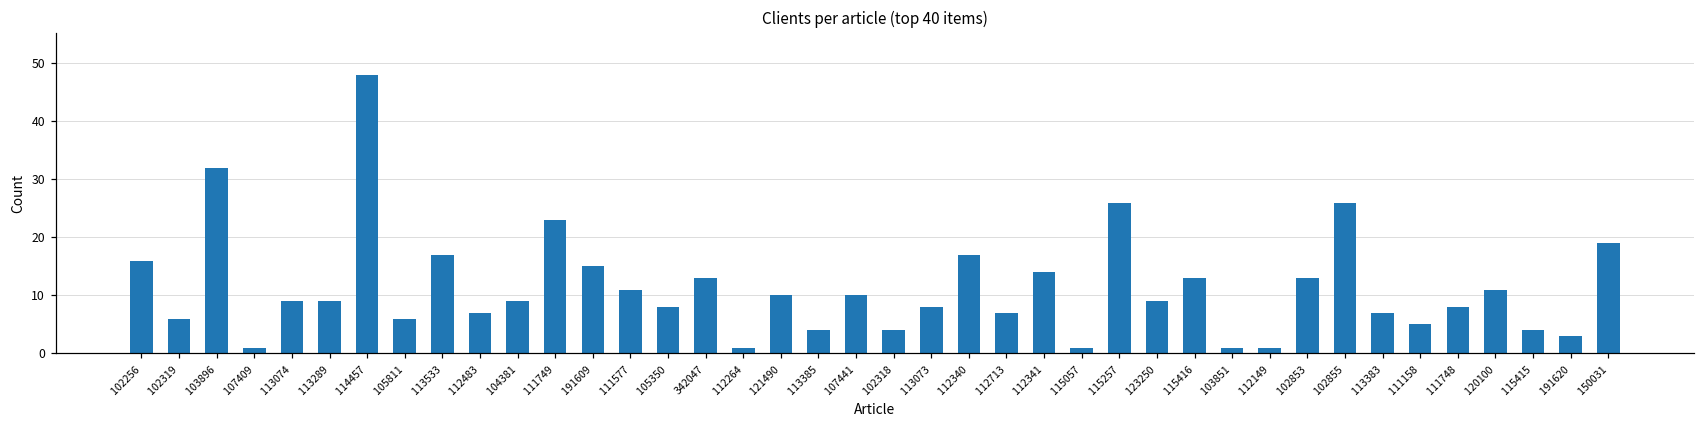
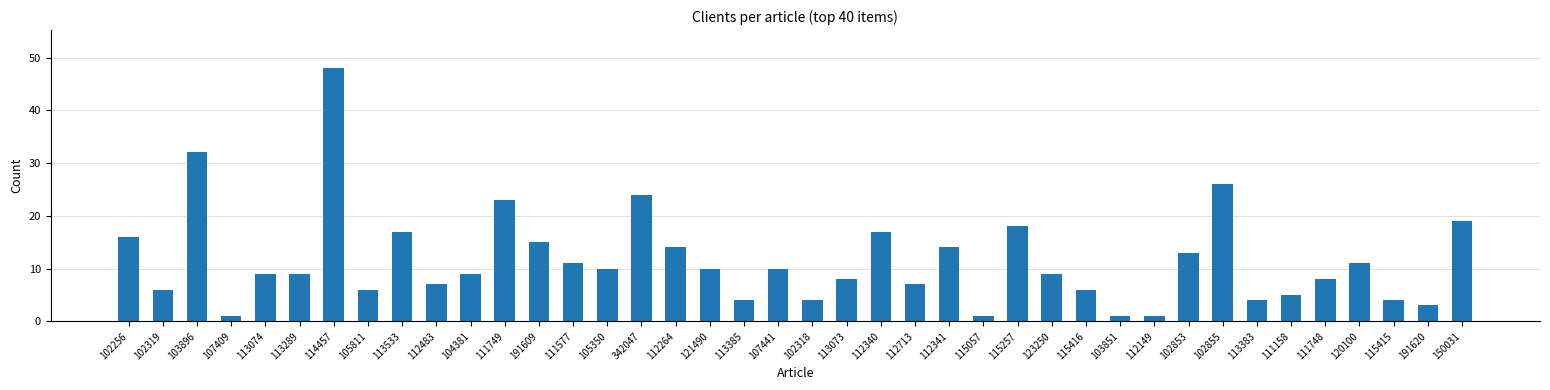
  {
    "102256": 16,
    "102319": 6,
    "103896": 32,
    "107409": 1,
    "113074": 9,
    "113289": 9,
    "114457": 48,
    "105811": 6,
    "113533": 17,
    "112483": 7,
    "104381": 9,
    "111749": 23,
    "191609": 15,
    "111577": 11,
-   "105350": 8,
-   "342047": 13,
-   "112264": 1,
+   "105350": 10,
+   "342047": 24,
+   "112264": 14,
    "121490": 10,
    "113385": 4,
    "107441": 10,
    "102318": 4,
    "113073": 8,
    "112340": 17,
    "112713": 7,
    "112341": 14,
    "115057": 1,
-   "115257": 26,
+   "115257": 18,
    "123250": 9,
-   "115416": 13,
+   "115416": 6,
    "103851": 1,
    "112149": 1,
    "102853": 13,
    "102855": 26,
-   "113383": 7,
+   "113383": 4,
    "111158": 5,
    "111748": 8,
    "120100": 11,
    "115415": 4,
    "191620": 3,
    "150031": 19
  }
